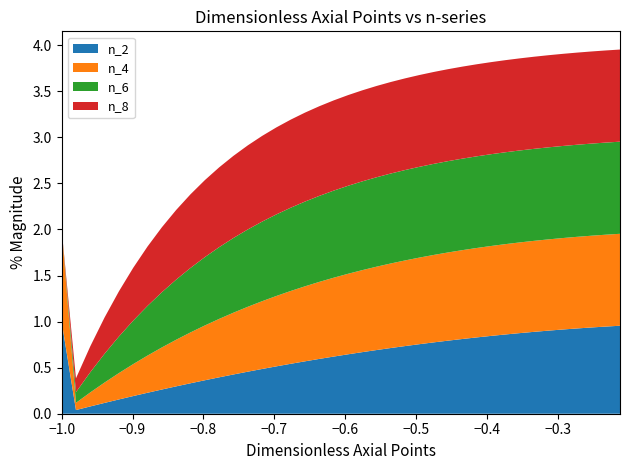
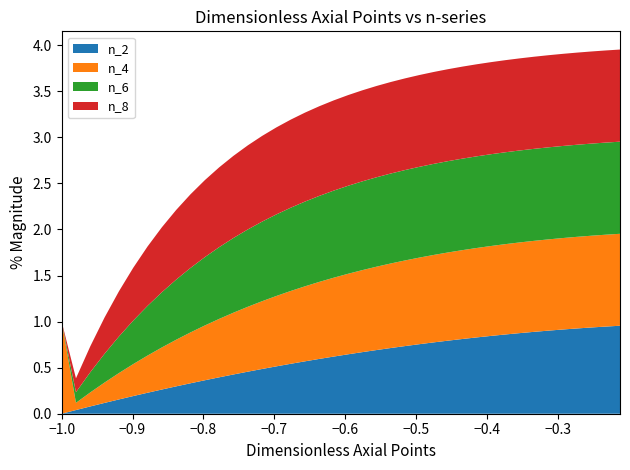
  {
    "n_2": {
-     "−1.0": 1
+     "−1.0": 0
    }
  }
